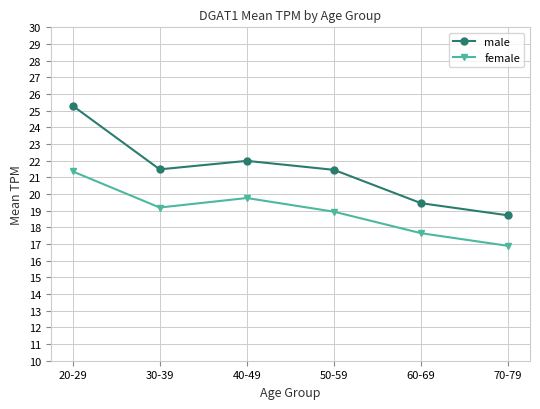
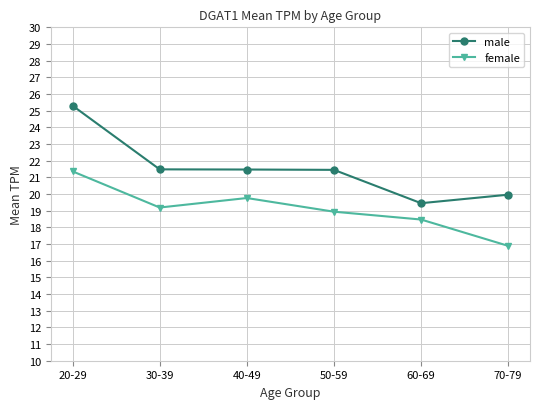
  {
    "male": {
      "20-29": 25.3,
      "30-39": 21.5,
-     "40-49": 22.0,
+     "40-49": 21.5,
      "50-59": 21.5,
      "60-69": 19.5,
-     "70-79": 18.7
+     "70-79": 20.0
    },
    "female": {
      "20-29": 21.4,
      "30-39": 19.2,
      "40-49": 19.8,
      "50-59": 18.9,
-     "60-69": 17.7,
+     "60-69": 18.5,
      "70-79": 16.9
    }
  }
